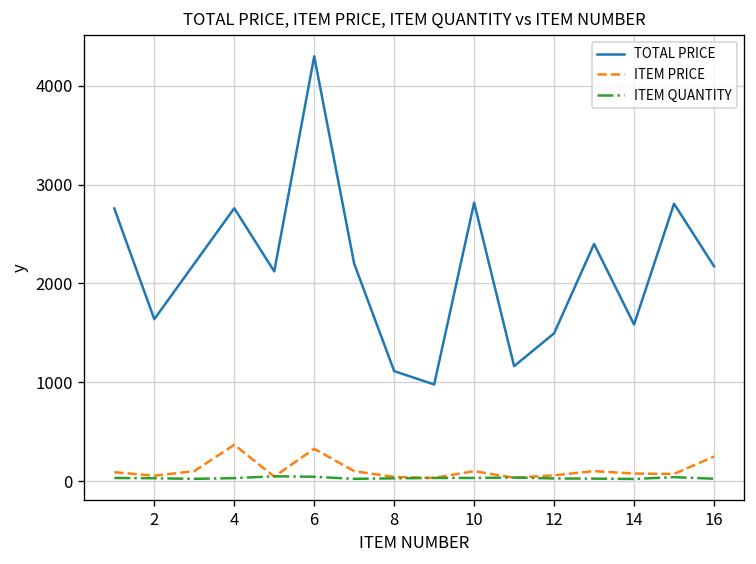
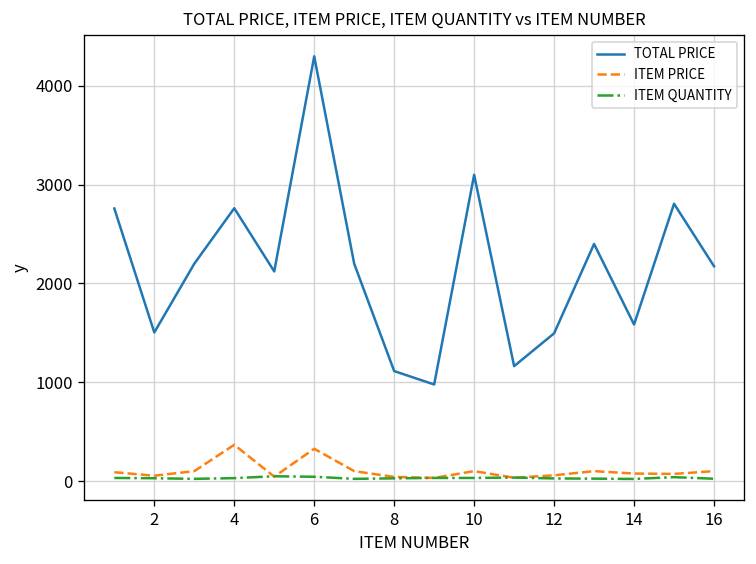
  {
    "TOTAL PRICE": {
-     "2": 1600,
+     "2": 1500,
      "4": 2800,
      "6": 4300,
      "8": 1100,
-     "10": 2800,
+     "10": 3100,
      "12": 1500,
      "14": 1600,
      "16": 2200
    },
    "ITEM PRICE": {
      "4": 400,
      "6": 300,
      "10": 100,
      "12": 100,
      "14": 100,
-     "16": 200
+     "16": 100
    },
    "ITEM QUANTITY": {
      "4": 0,
      "6": 0,
      "10": 0,
      "12": 0,
      "14": 0,
      "16": 0
    }
  }
